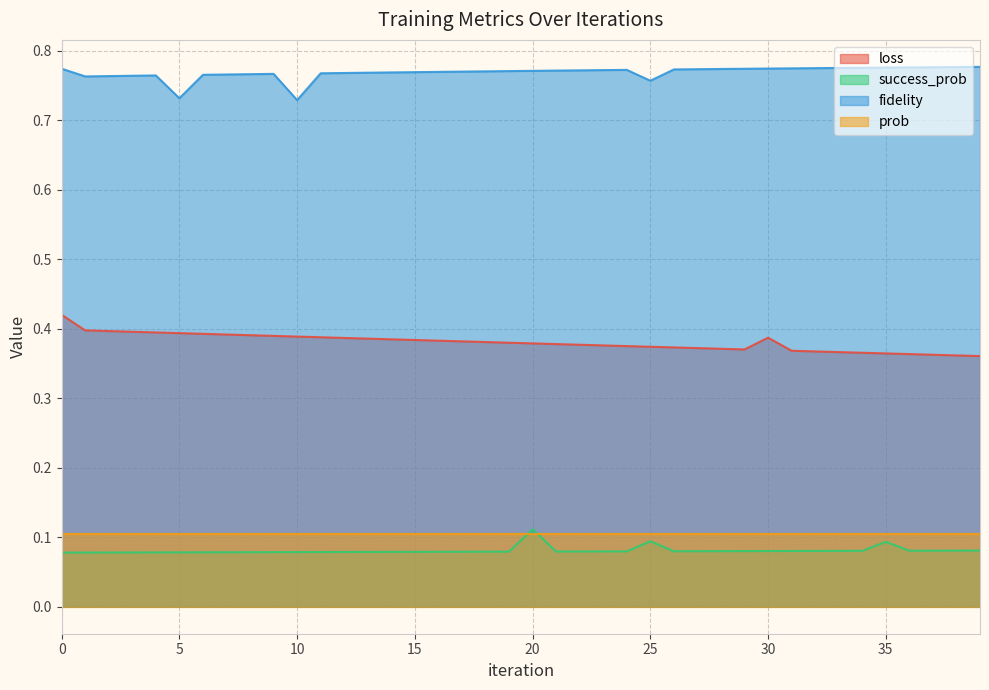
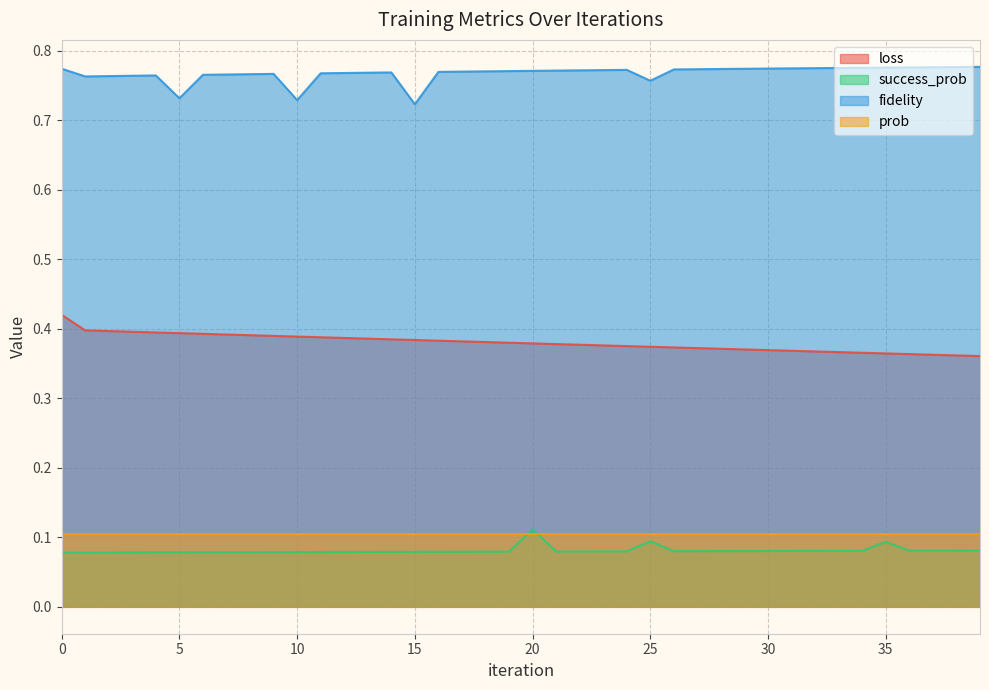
  {
    "loss": {
      "0": 0.42,
      "5": 0.39,
      "10": 0.39,
      "15": 0.38,
      "20": 0.38,
      "25": 0.37,
-     "30": 0.39,
+     "30": 0.37,
      "35": 0.36
    },
    "success_prob": {
      "0": 0.08,
      "5": 0.08,
      "10": 0.08,
      "15": 0.08,
      "20": 0.11,
      "25": 0.09,
      "30": 0.08,
      "35": 0.09
    },
    "fidelity": {
      "0": 0.77,
      "5": 0.73,
      "10": 0.73,
-     "15": 0.77,
+     "15": 0.72,
      "20": 0.77,
      "25": 0.76,
      "30": 0.77
    },
    "prob": {
      "0": 0.11,
      "5": 0.11,
      "10": 0.11,
      "15": 0.11,
      "20": 0.11,
      "25": 0.11,
      "30": 0.11,
      "35": 0.11
    }
  }
